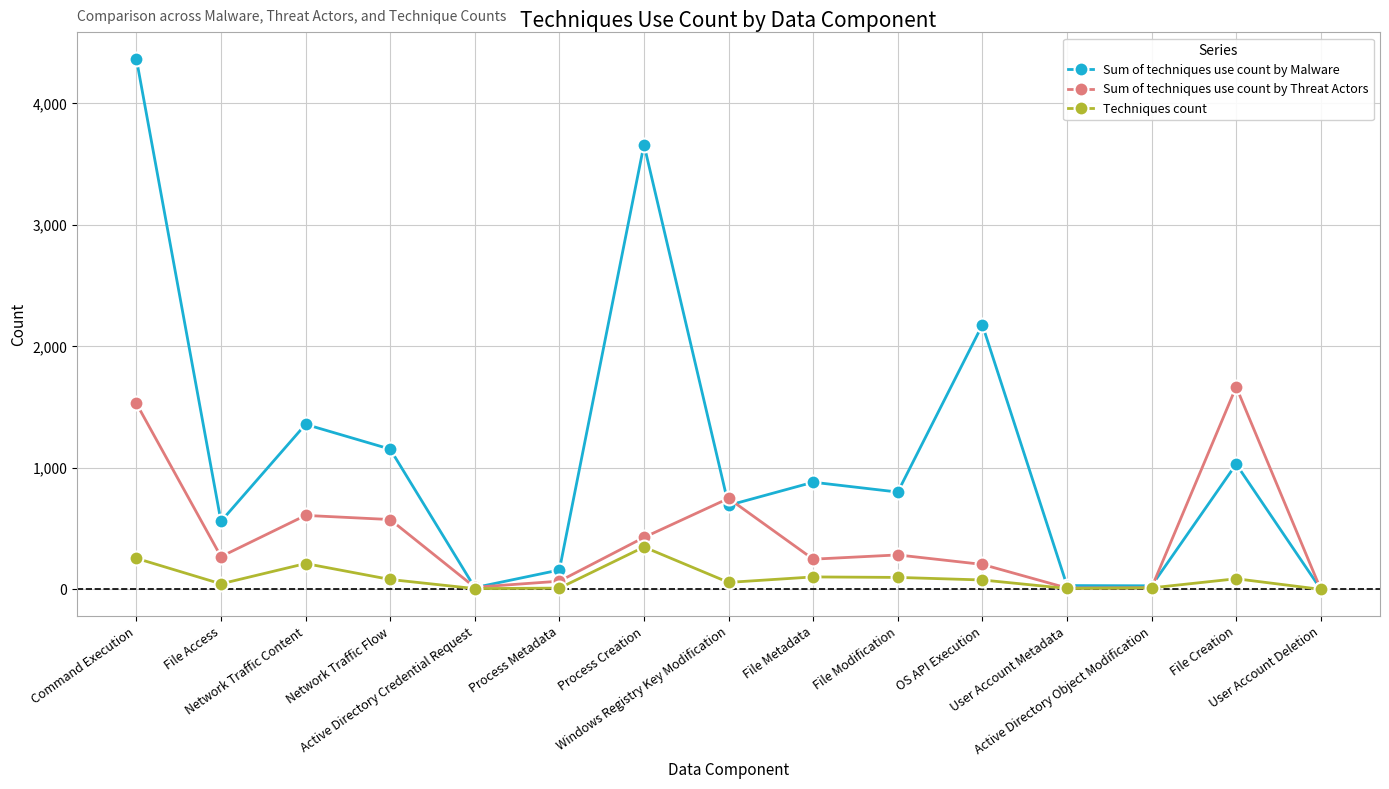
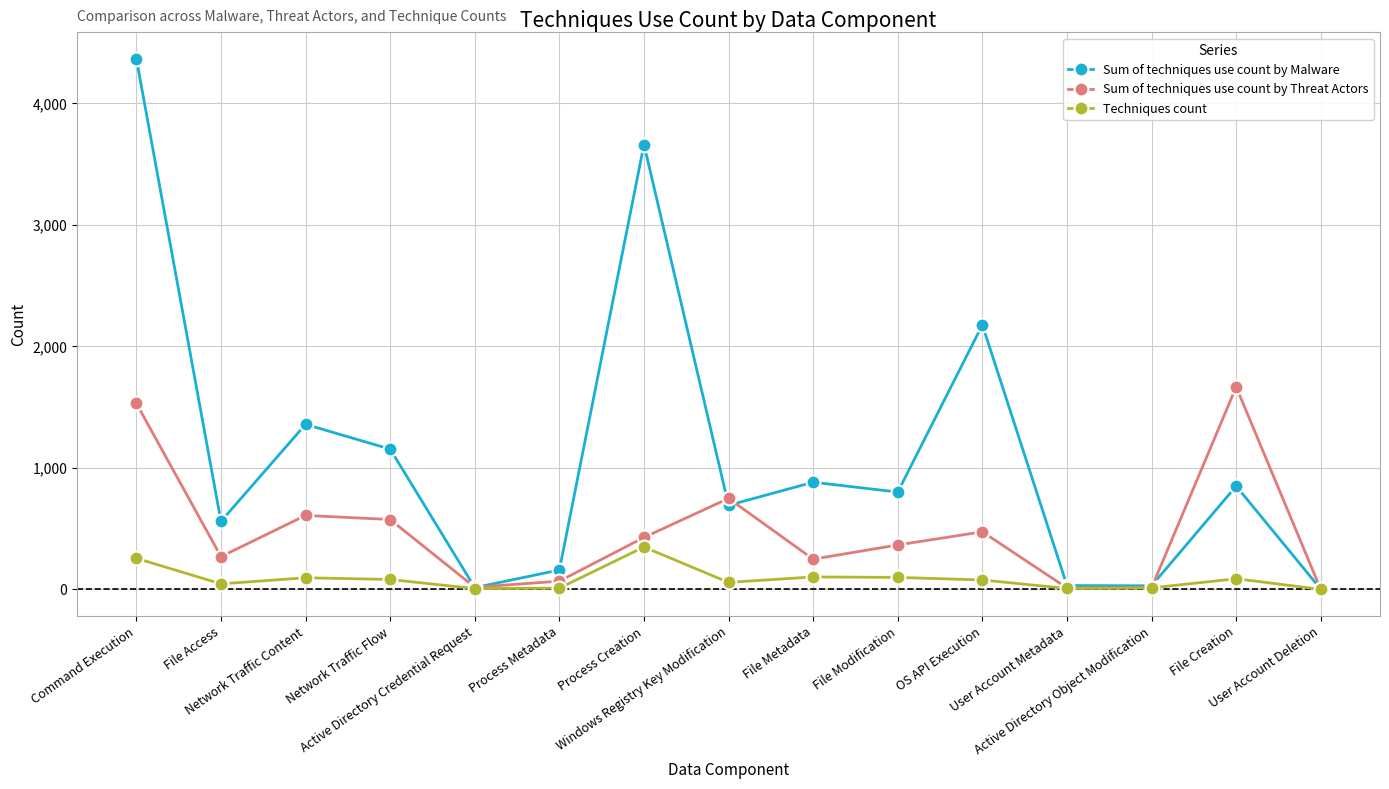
  {
    "Sum of techniques use count by Malware": {
      "Command Execution": "4,360",
      "File Access": "560",
      "Network Traffic Content": "1,360",
      "Network Traffic Flow": "1,150",
      "Process Metadata": "160",
      "Process Creation": "3,660",
      "Windows Registry Key Modification": "690",
      "File Metadata": "880",
      "File Modification": "800",
      "OS API Execution": "2,180",
-     "File Creation": "1,030"
+     "File Creation": "850"
    },
    "Sum of techniques use count by Threat Actors": {
      "Command Execution": "1,530",
      "File Access": "270",
      "Network Traffic Content": "610",
      "Network Traffic Flow": "580",
      "Process Metadata": "70",
      "Process Creation": "430",
      "Windows Registry Key Modification": "750",
      "File Metadata": "250",
-     "File Modification": "280",
-     "OS API Execution": "210",
+     "File Modification": "370",
+     "OS API Execution": "470",
      "File Creation": "1,670"
    },
    "Techniques count": {
      "Command Execution": "260",
      "File Access": "50",
-     "Network Traffic Content": "210",
+     "Network Traffic Content": "100",
      "Network Traffic Flow": "80",
      "Process Metadata": "10",
      "Process Creation": "350",
      "Windows Registry Key Modification": "60",
      "File Metadata": "100",
      "File Modification": "100",
      "OS API Execution": "80",
      "File Creation": "90"
    }
  }
